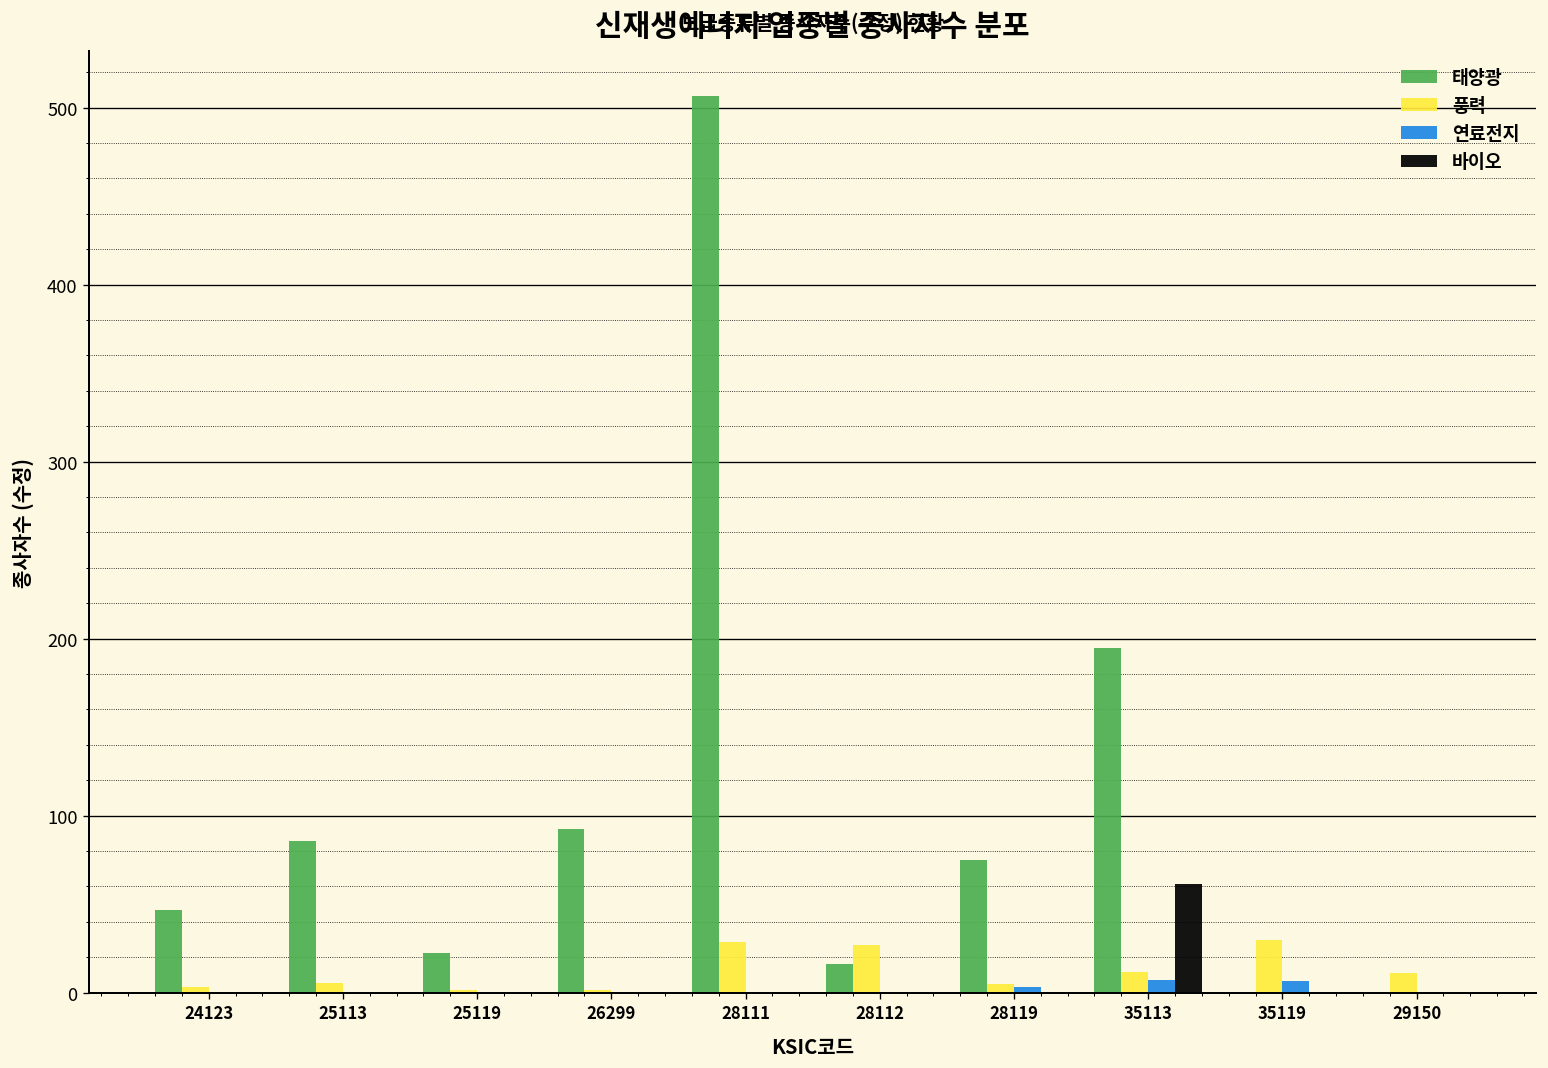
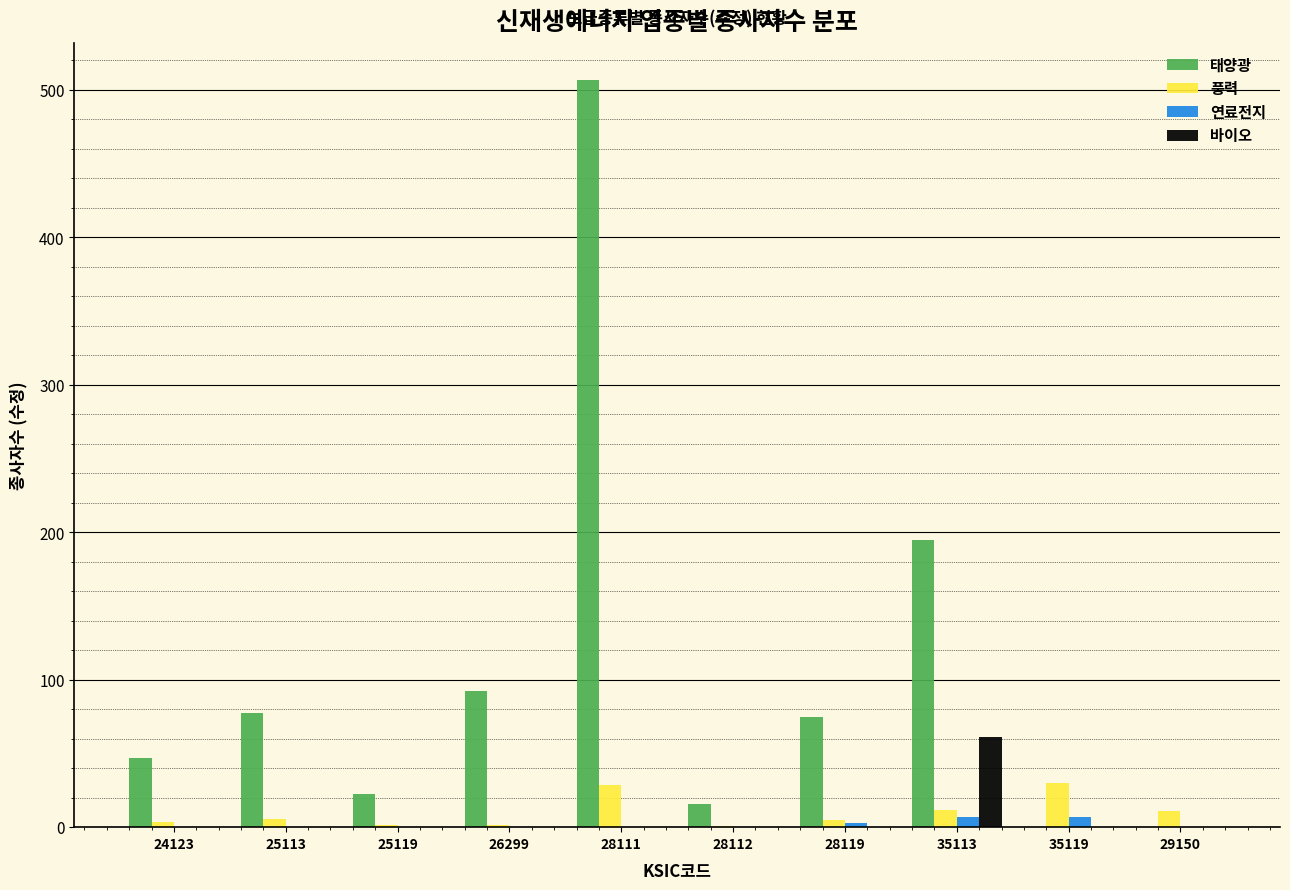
  {
    "태양광": {
      "24123": 47,
-     "25113": 86,
+     "25113": 78,
      "25119": 22,
      "26299": 92,
      "28111": 506,
      "28112": 16,
      "28119": 75,
      "35113": 195,
      "35119": 0,
      "29150": 0
    },
    "풍력": {
      "24123": 3,
      "25113": 5,
      "28111": 29,
-     "28112": 27,
+     "28112": 1,
      "28119": 5,
      "35113": 11,
      "35119": 30,
      "29150": 11
    },
    "연료전지": {
      "24123": 0,
      "25113": 0,
      "25119": 0,
      "26299": 0,
      "28111": 0,
      "28112": 0,
      "28119": 3,
      "35113": 7,
      "35119": 7,
      "29150": 0
    },
    "바이오": {
      "24123": 0,
      "25113": 0,
      "25119": 0,
      "26299": 0,
      "28111": 0,
      "28112": 0,
      "28119": 0,
      "35113": 61,
      "35119": 0,
      "29150": 0
    }
  }
